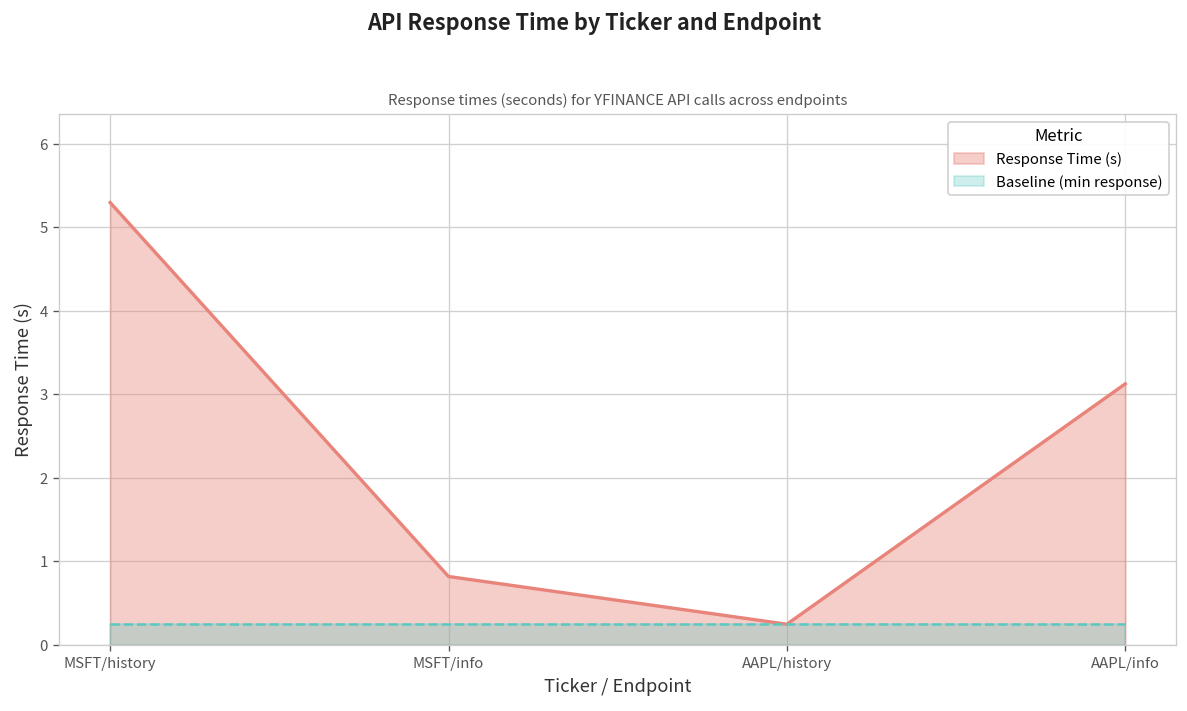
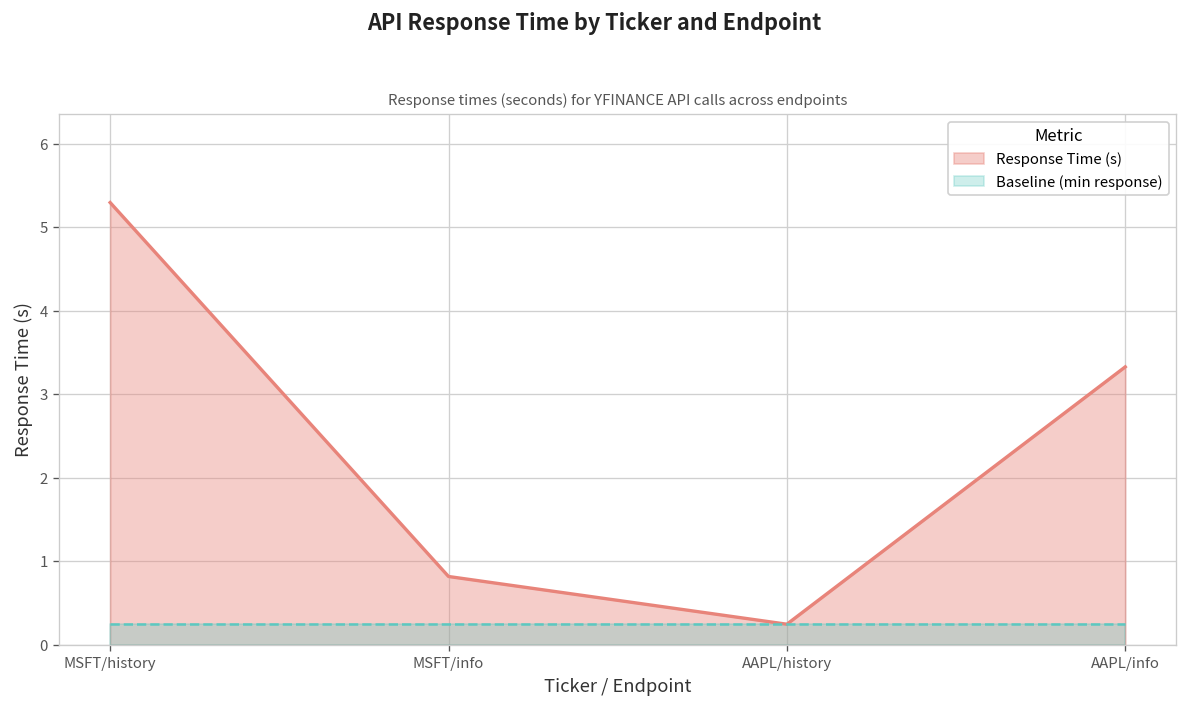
  {
    "Response Time (s)": {
      "MSFT/history": 5.3,
      "MSFT/info": 0.8,
-     "AAPL/info": 3.1
+     "AAPL/info": 3.3
    },
    "Baseline (min response)": {
      "MSFT/history": 0.2,
      "MSFT/info": 0.2,
      "AAPL/info": 0.2
    }
  }
